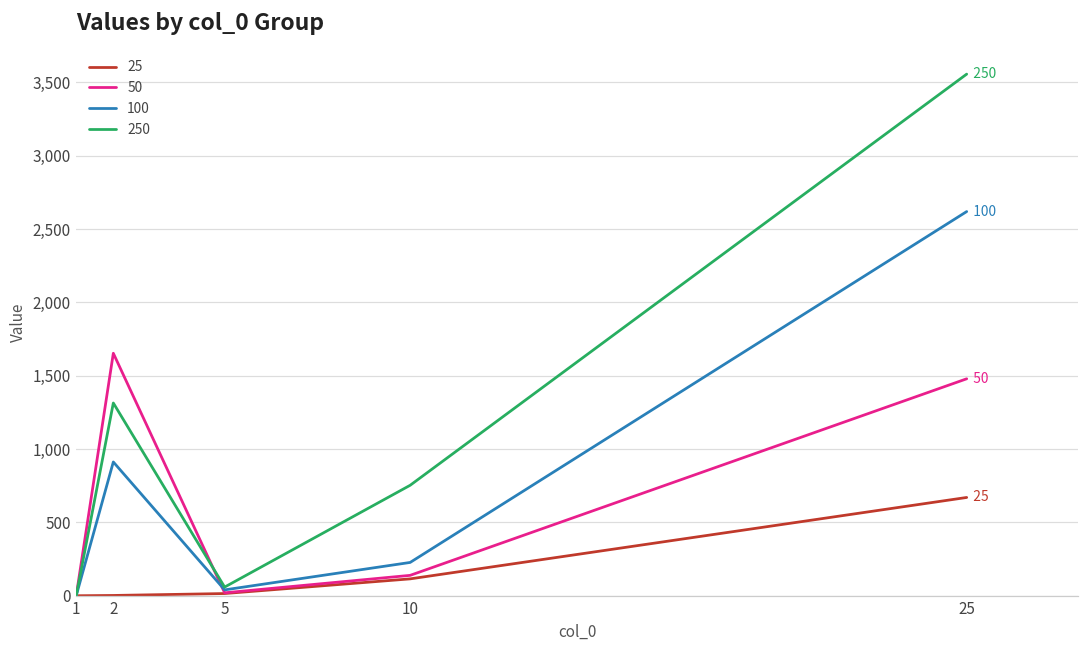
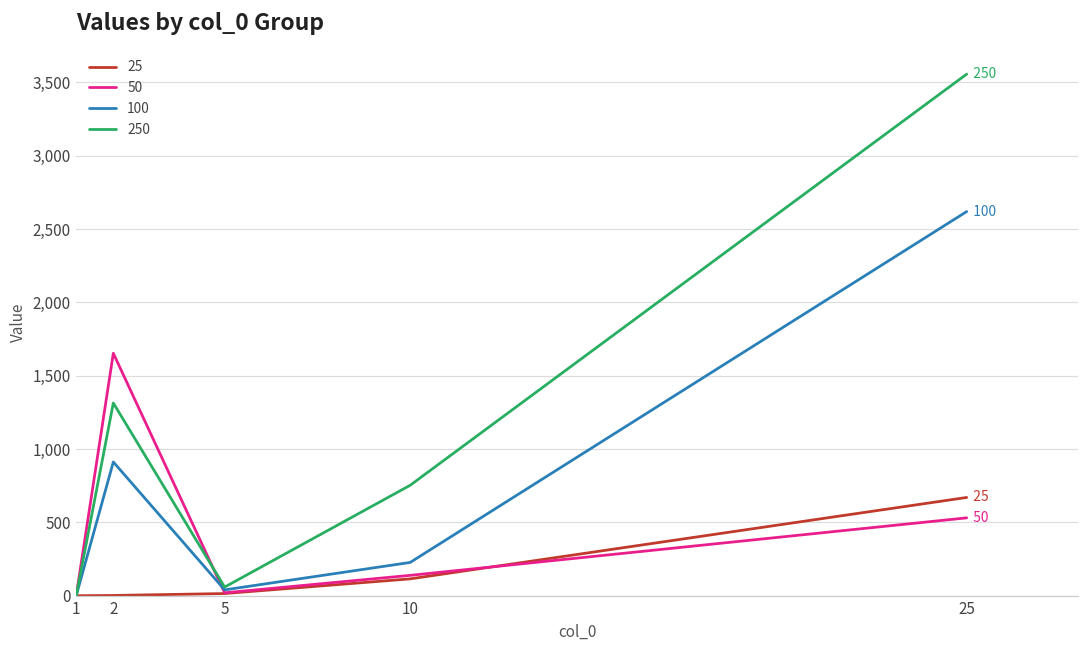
  {
    "25": {
      "2": "0",
      "10": "120"
    },
    "50": {
      "2": "1,650",
      "10": "140",
-     "25": "1,480"
+     "25": "530"
    },
    "100": {
      "2": "910",
      "10": "230"
    },
    "250": {
      "2": "1,310",
      "10": "750"
    }
  }
